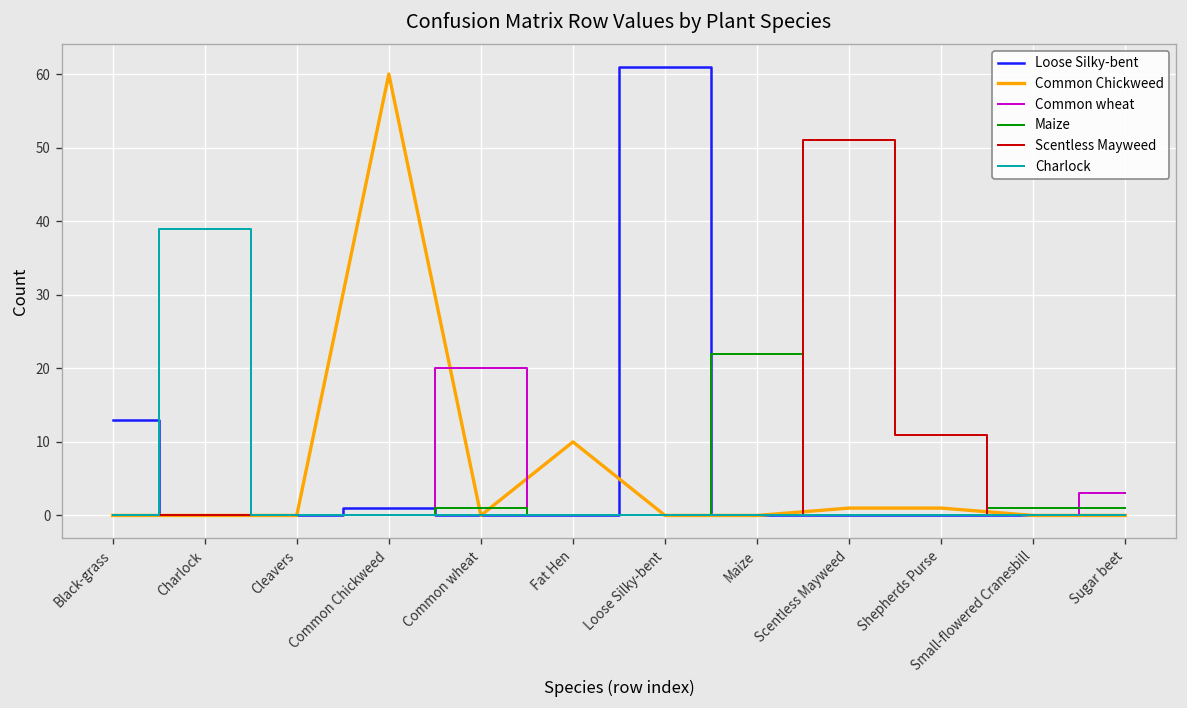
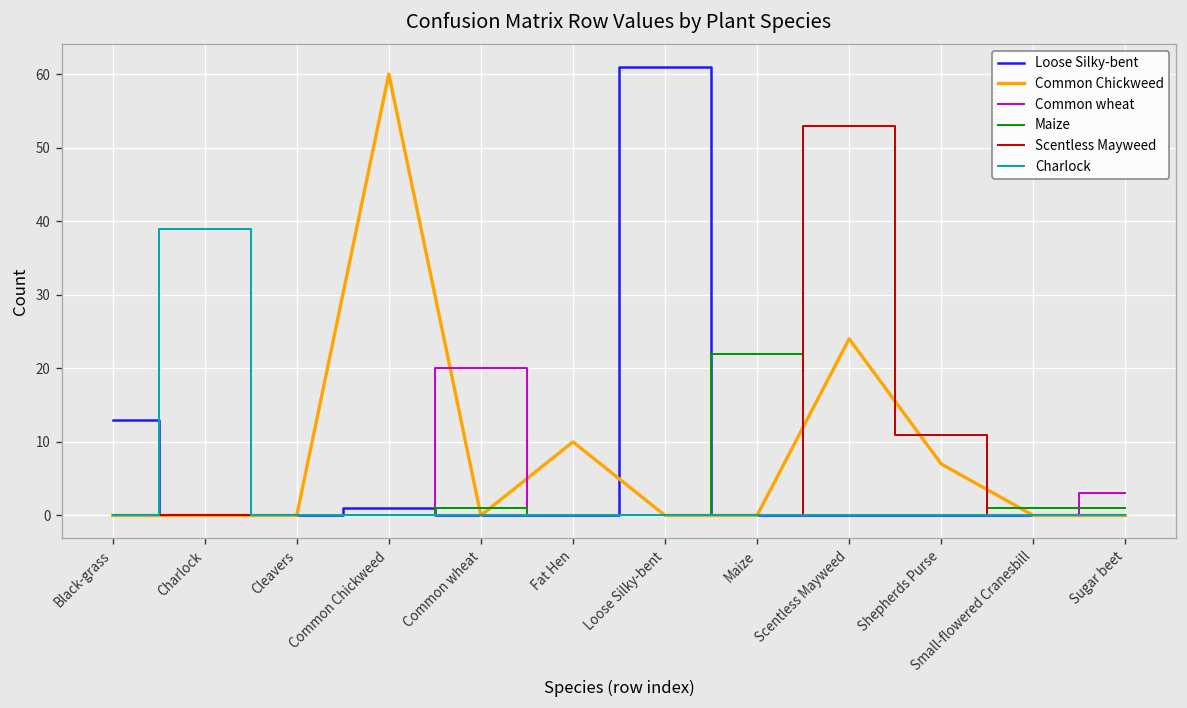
  {
    "Loose Silky-bent": {
      "Black-grass": 13,
      "Common Chickweed": 1,
      "Loose Silky-bent": 61
    },
    "Common Chickweed": {
      "Common Chickweed": 60,
      "Fat Hen": 10,
-     "Scentless Mayweed": 1,
-     "Shepherds Purse": 1
+     "Scentless Mayweed": 24,
+     "Shepherds Purse": 7
    },
    "Common wheat": {
      "Common wheat": 20,
      "Sugar beet": 3
    },
    "Maize": {
      "Common wheat": 1,
      "Maize": 22,
      "Small-flowered Cranesbill": 1,
      "Sugar beet": 1
    },
    "Scentless Mayweed": {
-     "Scentless Mayweed": 51,
+     "Scentless Mayweed": 53,
      "Shepherds Purse": 11
    },
    "Charlock": {
      "Charlock": 39
    }
  }
